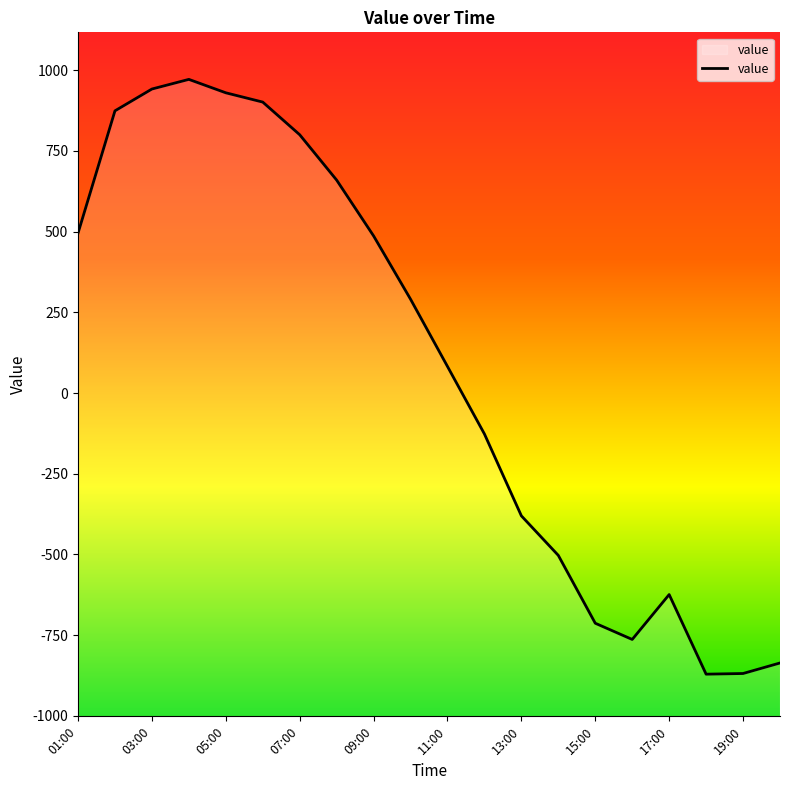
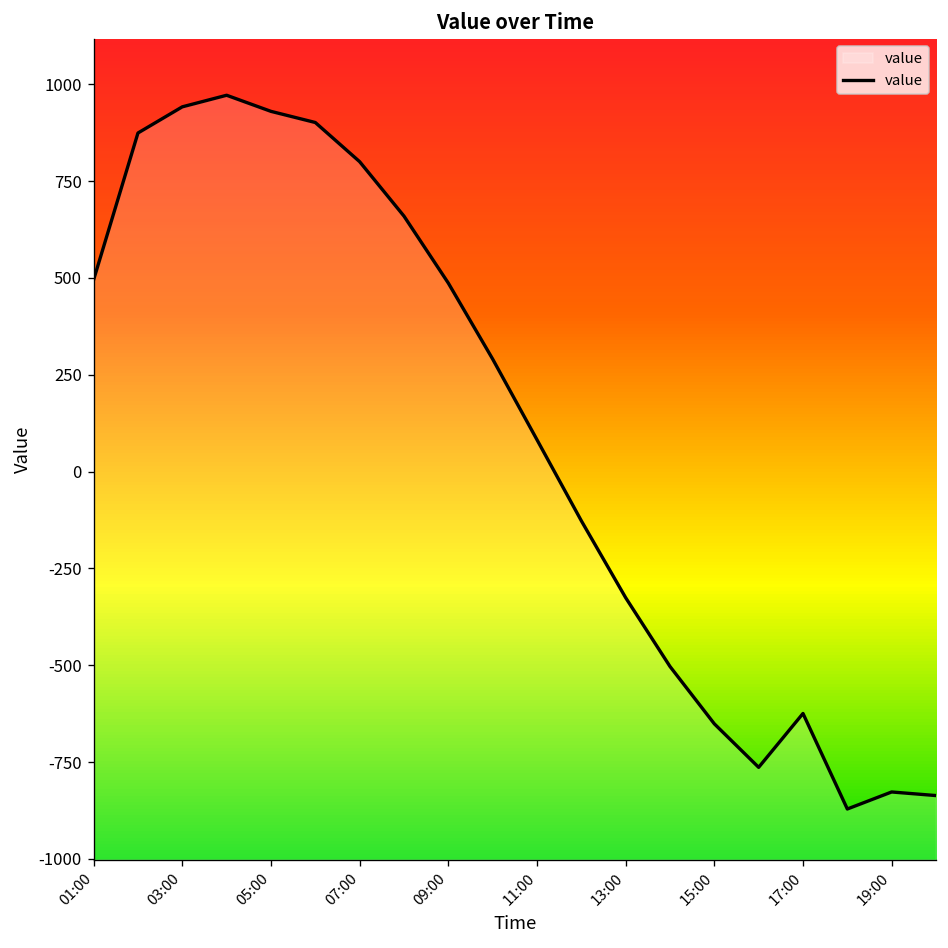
  {
    "01:00": 500,
    "03:00": 940,
    "05:00": 930,
    "07:00": 800,
    "09:00": 490,
    "11:00": 80,
-   "13:00": -380,
-   "15:00": -710,
+   "13:00": -330,
+   "15:00": -650,
    "17:00": -620,
-   "19:00": -870
+   "19:00": -830
  }
